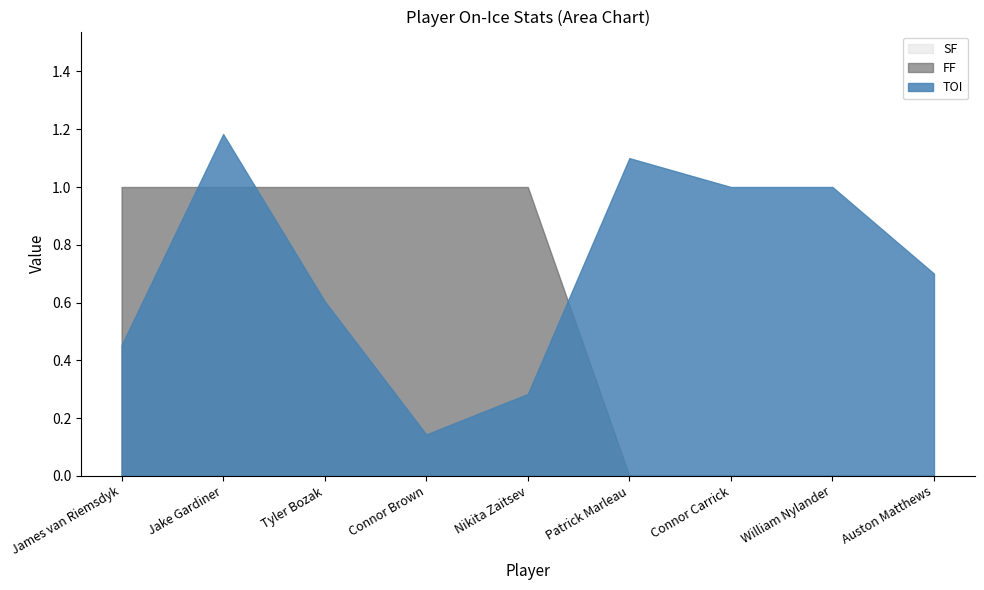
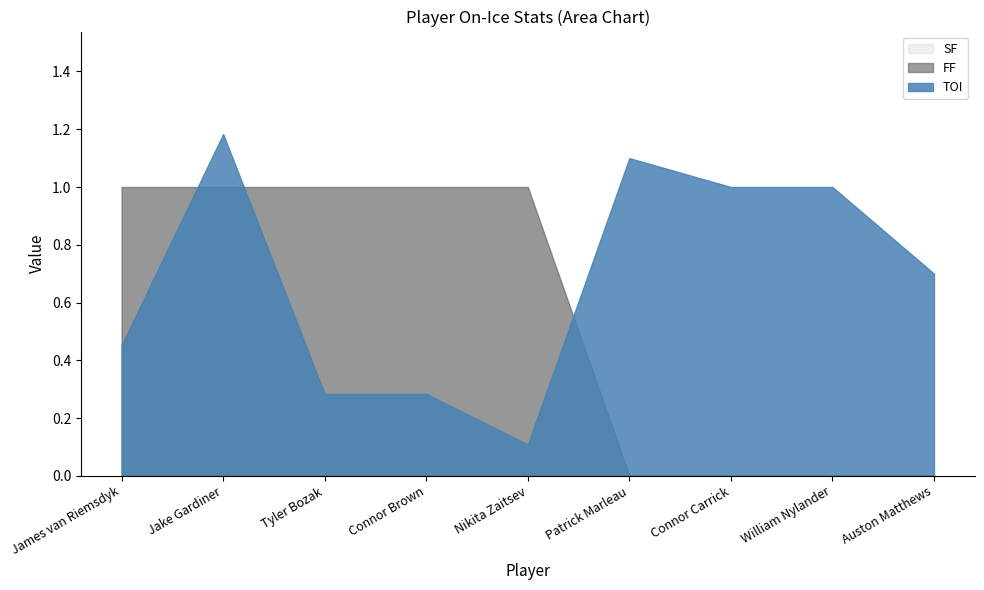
  {
    "FF": {
      "James van Riemsdyk": 1.00,
      "Jake Gardiner": 1.00,
      "Tyler Bozak": 1.00,
      "Connor Brown": 1.00,
      "Nikita Zaitsev": 1.00,
      "Patrick Marleau": 0.00,
      "Connor Carrick": 0.00,
      "William Nylander": 0.00,
      "Auston Matthews": 0.00
    },
    "TOI": {
      "James van Riemsdyk": 0.45,
      "Jake Gardiner": 1.18,
-     "Tyler Bozak": 0.60,
-     "Connor Brown": 0.14,
-     "Nikita Zaitsev": 0.28,
+     "Tyler Bozak": 0.28,
+     "Connor Brown": 0.28,
+     "Nikita Zaitsev": 0.11,
      "Patrick Marleau": 1.10,
      "Connor Carrick": 1.00,
      "William Nylander": 1.00,
      "Auston Matthews": 0.70
    }
  }
